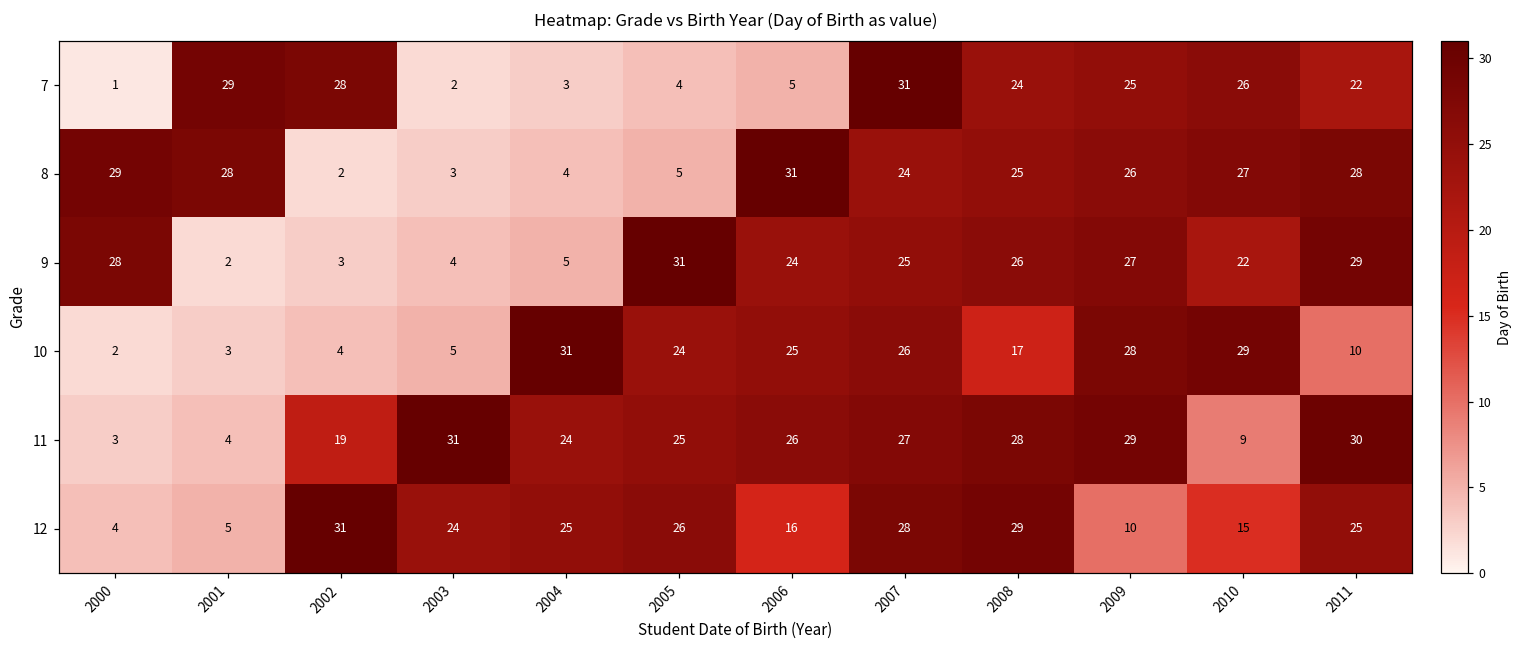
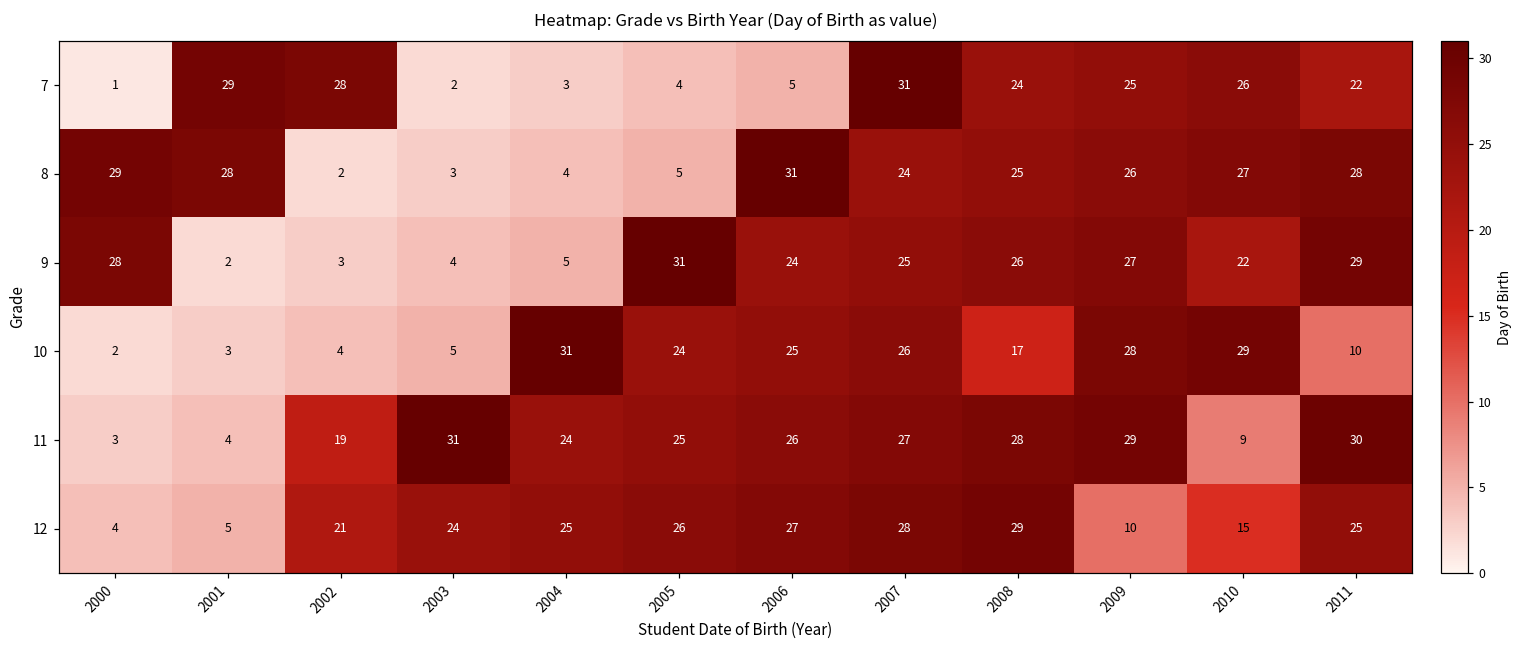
  {
    "7": {
      "2000": 1,
      "2001": 29,
      "2002": 28,
      "2003": 2,
      "2004": 3,
      "2005": 4,
      "2006": 5,
      "2007": 31,
      "2008": 24,
      "2009": 25,
      "2010": 26,
      "2011": 22
    },
    "8": {
      "2000": 29,
      "2001": 28,
      "2002": 2,
      "2003": 3,
      "2004": 4,
      "2005": 5,
      "2006": 31,
      "2007": 24,
      "2008": 25,
      "2009": 26,
      "2010": 27,
      "2011": 28
    },
    "9": {
      "2000": 28,
      "2001": 2,
      "2002": 3,
      "2003": 4,
      "2004": 5,
      "2005": 31,
      "2006": 24,
      "2007": 25,
      "2008": 26,
      "2009": 27,
      "2010": 22,
      "2011": 29
    },
    "10": {
      "2000": 2,
      "2001": 3,
      "2002": 4,
      "2003": 5,
      "2004": 31,
      "2005": 24,
      "2006": 25,
      "2007": 26,
      "2008": 17,
      "2009": 28,
      "2010": 29,
      "2011": 10
    },
    "11": {
      "2000": 3,
      "2001": 4,
      "2002": 19,
      "2003": 31,
      "2004": 24,
      "2005": 25,
      "2006": 26,
      "2007": 27,
      "2008": 28,
      "2009": 29,
      "2010": 9,
      "2011": 30
    },
    "12": {
      "2000": 4,
      "2001": 5,
-     "2002": 31,
+     "2002": 21,
      "2003": 24,
      "2004": 25,
      "2005": 26,
-     "2006": 16,
+     "2006": 27,
      "2007": 28,
      "2008": 29,
      "2009": 10,
      "2010": 15,
      "2011": 25
    }
  }
